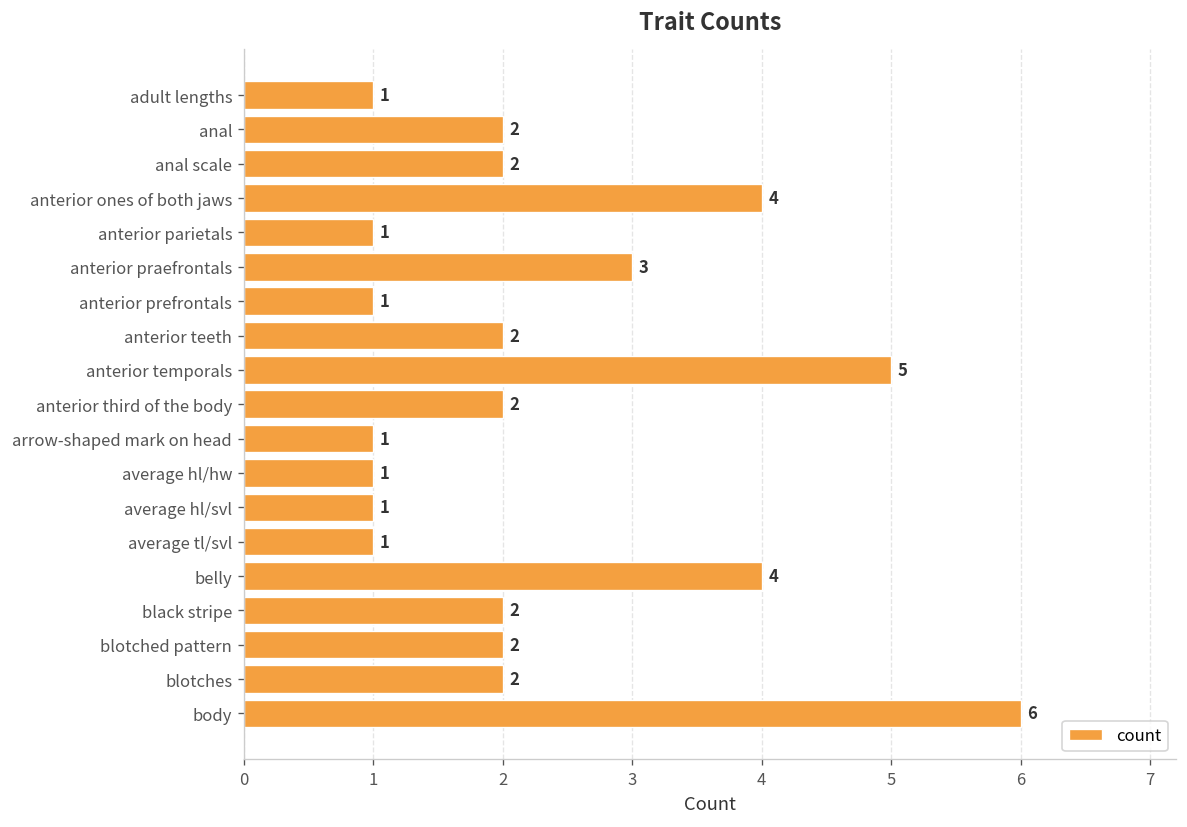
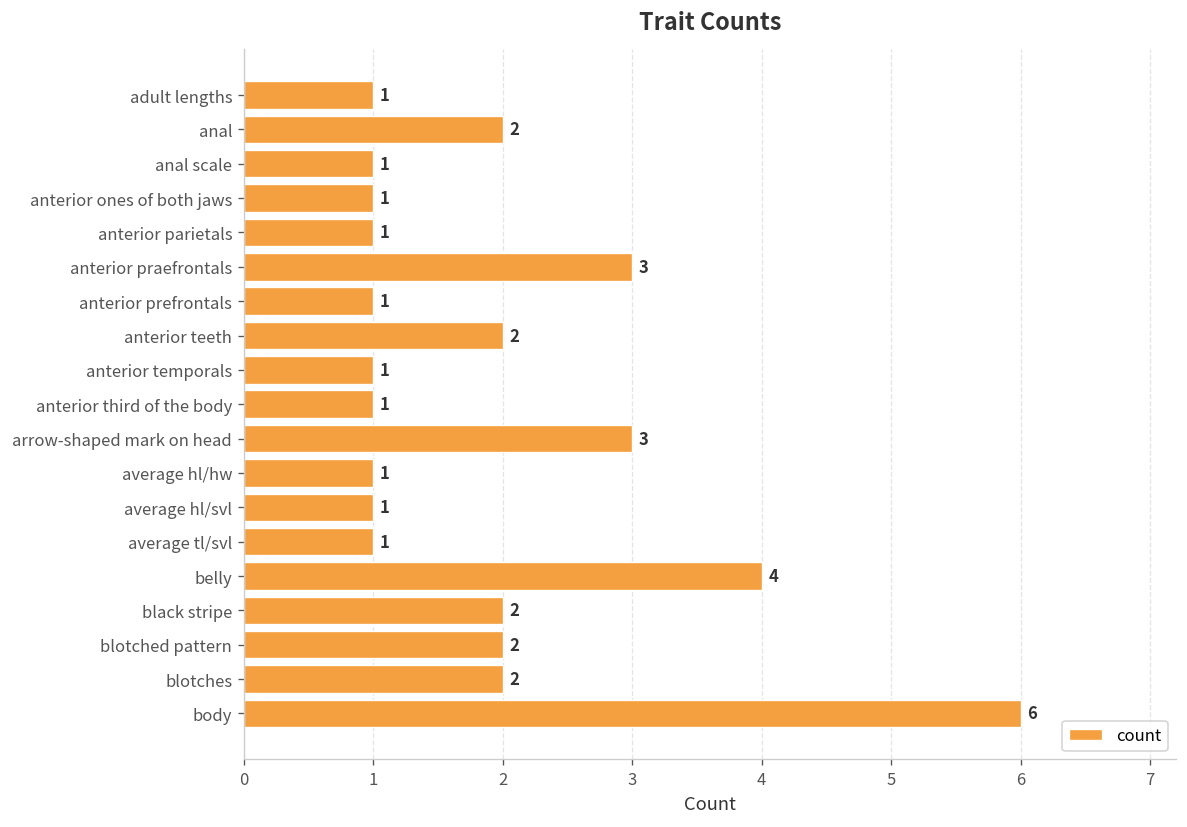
  {
    "adult lengths": 1,
    "anal": 2,
-   "anal scale": 2,
-   "anterior ones of both jaws": 4,
+   "anal scale": 1,
+   "anterior ones of both jaws": 1,
    "anterior parietals": 1,
    "anterior praefrontals": 3,
    "anterior prefrontals": 1,
    "anterior teeth": 2,
-   "anterior temporals": 5,
-   "anterior third of the body": 2,
-   "arrow-shaped mark on head": 1,
+   "anterior temporals": 1,
+   "anterior third of the body": 1,
+   "arrow-shaped mark on head": 3,
    "average hl/hw": 1,
    "average hl/svl": 1,
    "average tl/svl": 1,
    "belly": 4,
    "black stripe": 2,
    "blotched pattern": 2,
    "blotches": 2,
    "body": 6
  }
